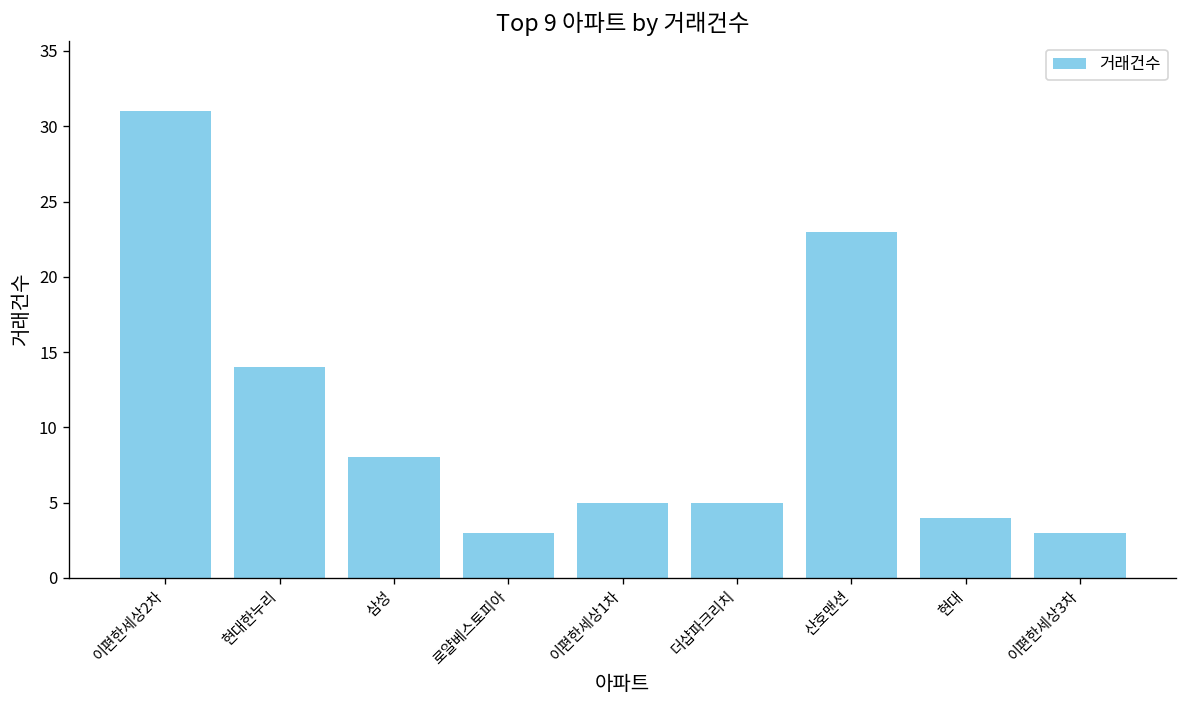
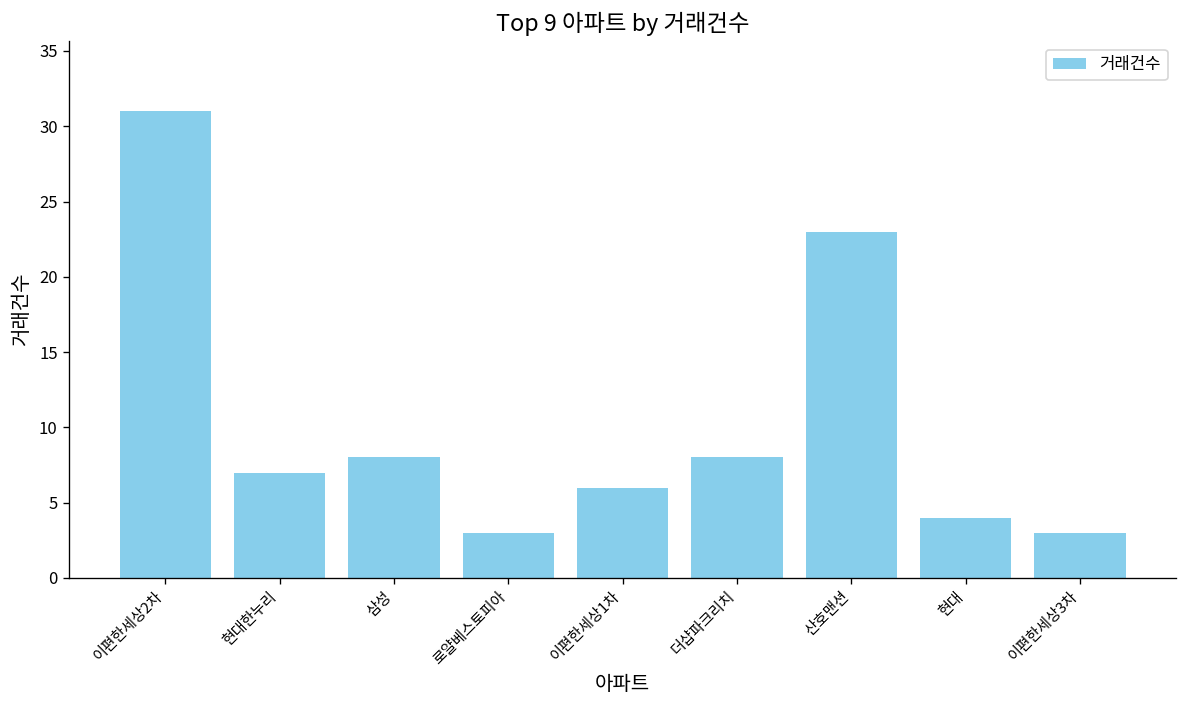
  {
    "이편한세상2차": 31,
-   "현대한누리": 14,
+   "현대한누리": 7,
    "삼성": 8,
    "로얄베스토피아": 3,
-   "이편한세상1차": 5,
-   "더샵파크리치": 5,
+   "이편한세상1차": 6,
+   "더샵파크리치": 8,
    "산호맨션": 23,
    "현대": 4,
    "이편한세상3차": 3
  }
